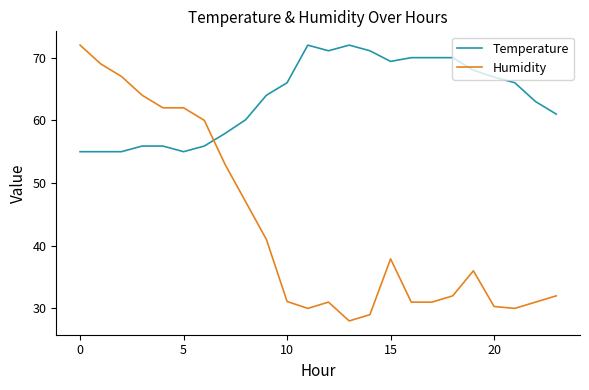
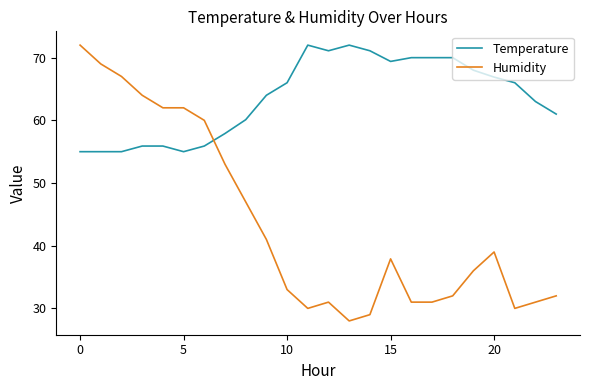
  {
    "Temperature": {
      "0": 55,
      "5": 55,
      "10": 66,
      "15": 69
    },
    "Humidity": {
      "0": 72,
      "5": 62,
-     "10": 31,
+     "10": 33,
      "15": 38,
-     "20": 30
+     "20": 39
    }
  }
